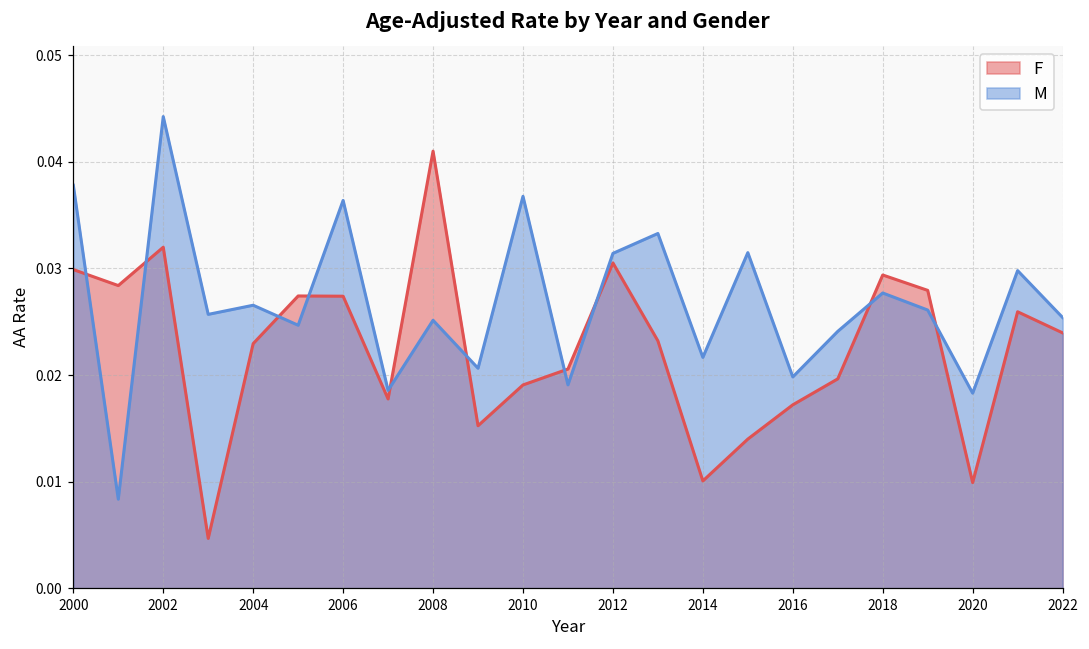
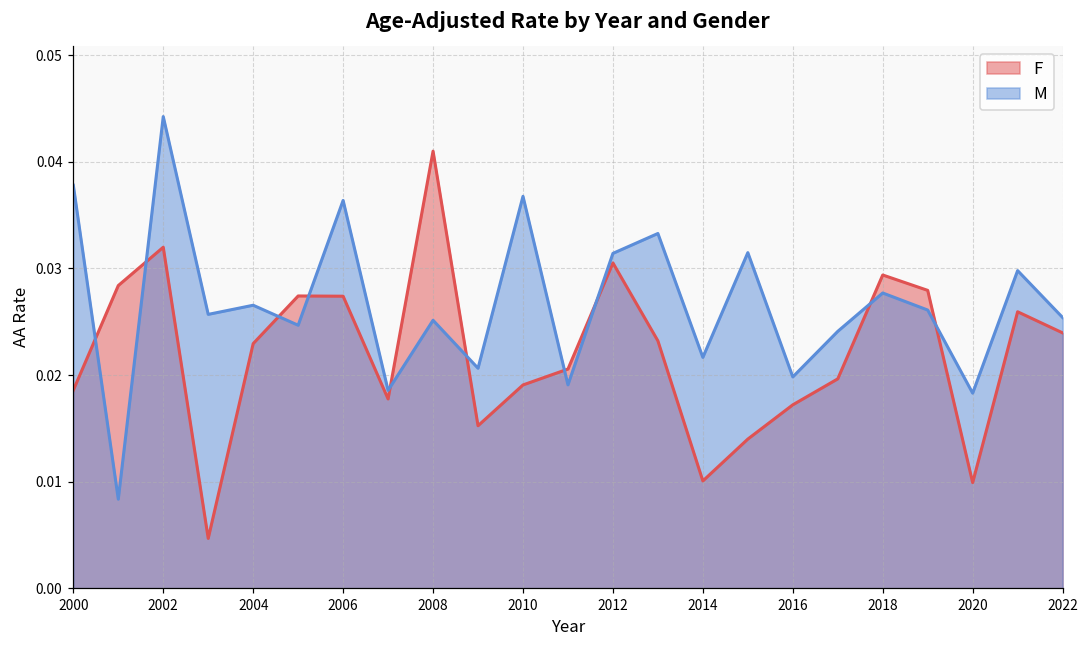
  {
    "F": {
-     "2000": 0.030,
+     "2000": 0.019,
      "2002": 0.032,
      "2004": 0.023,
      "2006": 0.027,
      "2008": 0.041,
      "2010": 0.019,
      "2012": 0.031,
      "2014": 0.010,
      "2016": 0.017,
      "2018": 0.029,
      "2020": 0.010,
      "2022": 0.024
    },
    "M": {
      "2000": 0.038,
      "2002": 0.044,
      "2004": 0.027,
      "2006": 0.036,
      "2008": 0.025,
      "2010": 0.037,
      "2012": 0.031,
      "2014": 0.022,
      "2016": 0.020,
      "2018": 0.028,
      "2020": 0.018,
      "2022": 0.025
    }
  }
